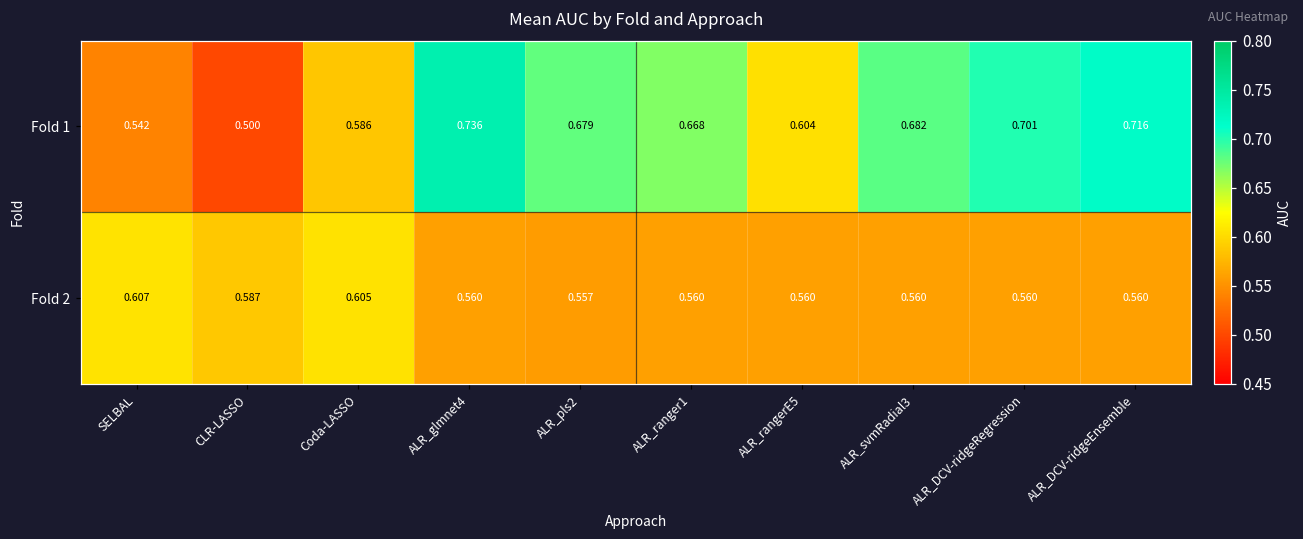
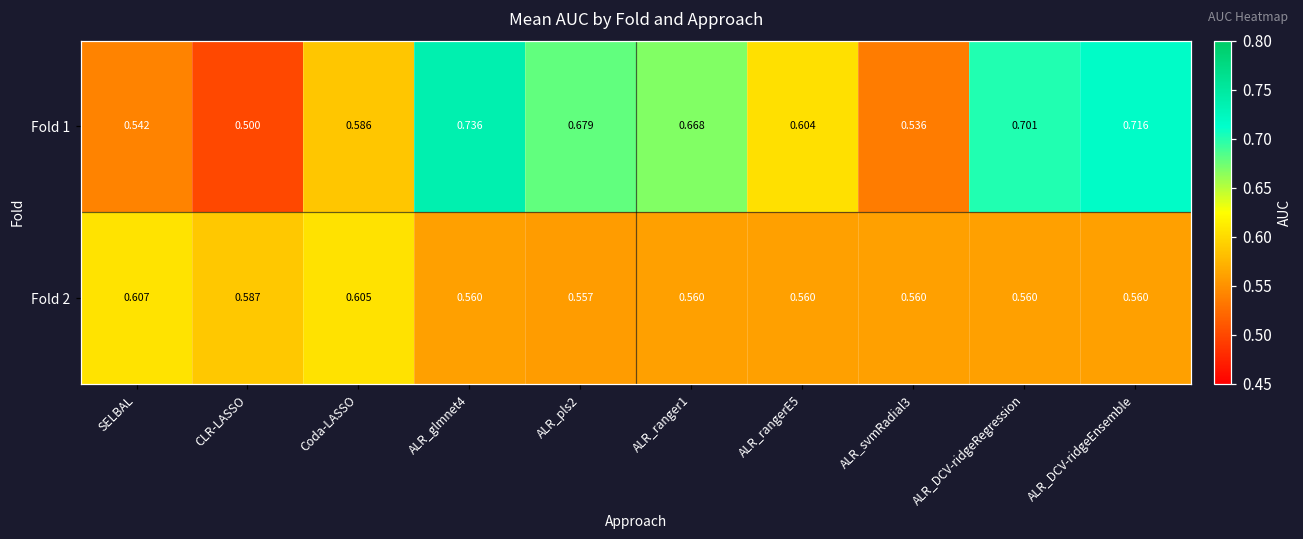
  {
    "Fold 1": {
      "SELBAL": 0.542,
      "CLR-LASSO": 0.500,
      "Coda-LASSO": 0.586,
      "ALR_glmnet4": 0.736,
      "ALR_pls2": 0.679,
      "ALR_ranger1": 0.668,
      "ALR_rangerE5": 0.604,
-     "ALR_svmRadial3": 0.682,
+     "ALR_svmRadial3": 0.536,
      "ALR_DCV-ridgeRegression": 0.701,
      "ALR_DCV-ridgeEnsemble": 0.716
    },
    "Fold 2": {
      "SELBAL": 0.607,
      "CLR-LASSO": 0.587,
      "Coda-LASSO": 0.605,
      "ALR_glmnet4": 0.560,
      "ALR_pls2": 0.557,
      "ALR_ranger1": 0.560,
      "ALR_rangerE5": 0.560,
      "ALR_svmRadial3": 0.560,
      "ALR_DCV-ridgeRegression": 0.560,
      "ALR_DCV-ridgeEnsemble": 0.560
    }
  }
